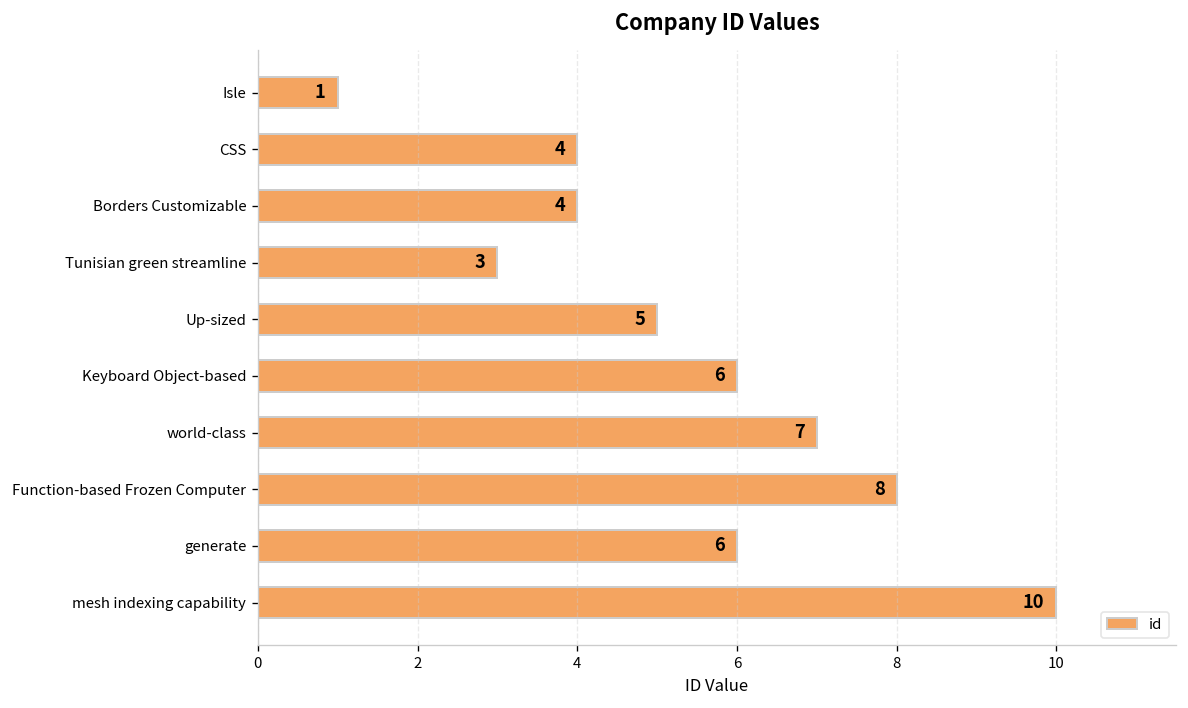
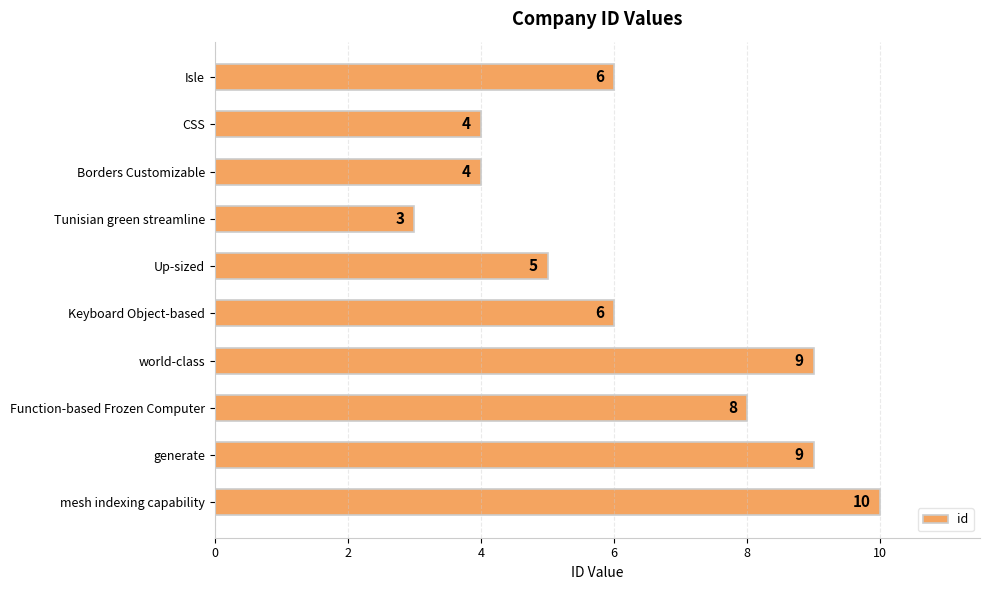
  {
-   "Isle": 1,
+   "Isle": 6,
    "CSS": 4,
    "Borders Customizable": 4,
    "Tunisian green streamline": 3,
    "Up-sized": 5,
    "Keyboard Object-based": 6,
-   "world-class": 7,
+   "world-class": 9,
    "Function-based Frozen Computer": 8,
-   "generate": 6,
+   "generate": 9,
    "mesh indexing capability": 10
  }
